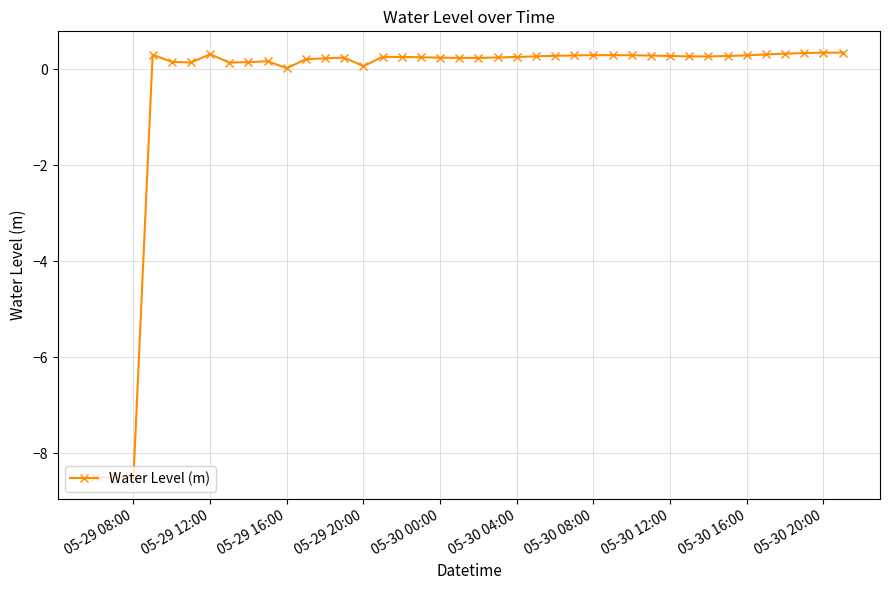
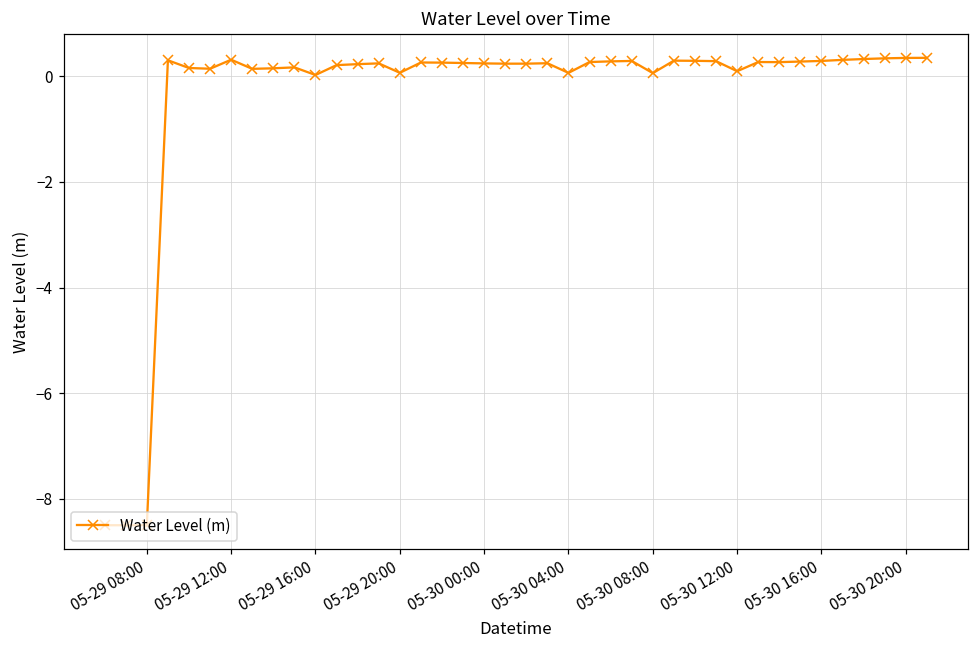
  {
    "05-29 12:00": 0.3,
    "05-29 16:00": 0.0,
    "05-29 20:00": 0.1,
    "05-30 00:00": 0.2,
-   "05-30 04:00": 0.3,
-   "05-30 08:00": 0.3,
-   "05-30 12:00": 0.3,
+   "05-30 04:00": 0.1,
+   "05-30 08:00": 0.1,
+   "05-30 12:00": 0.1,
    "05-30 16:00": 0.3,
    "05-30 20:00": 0.3
  }
